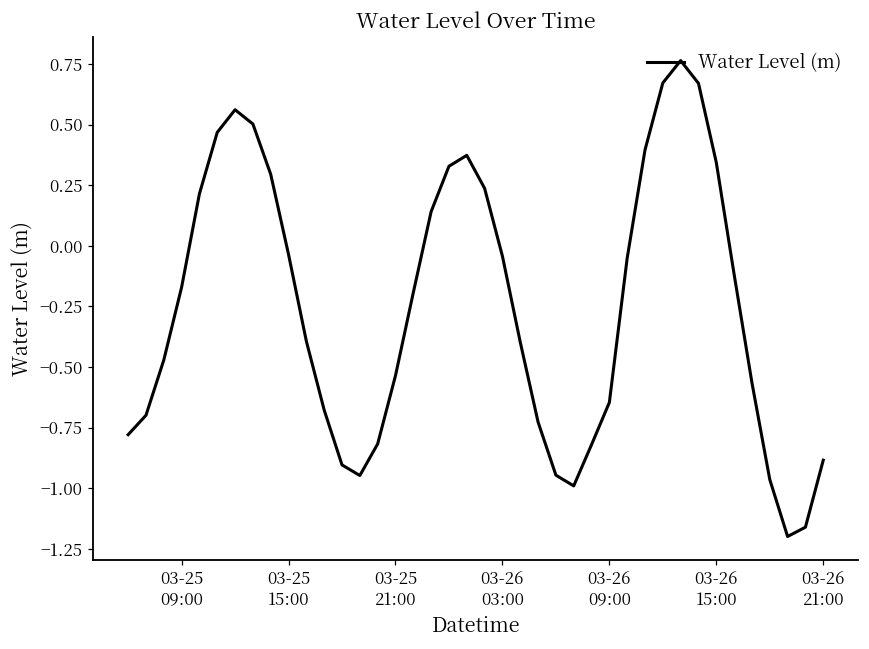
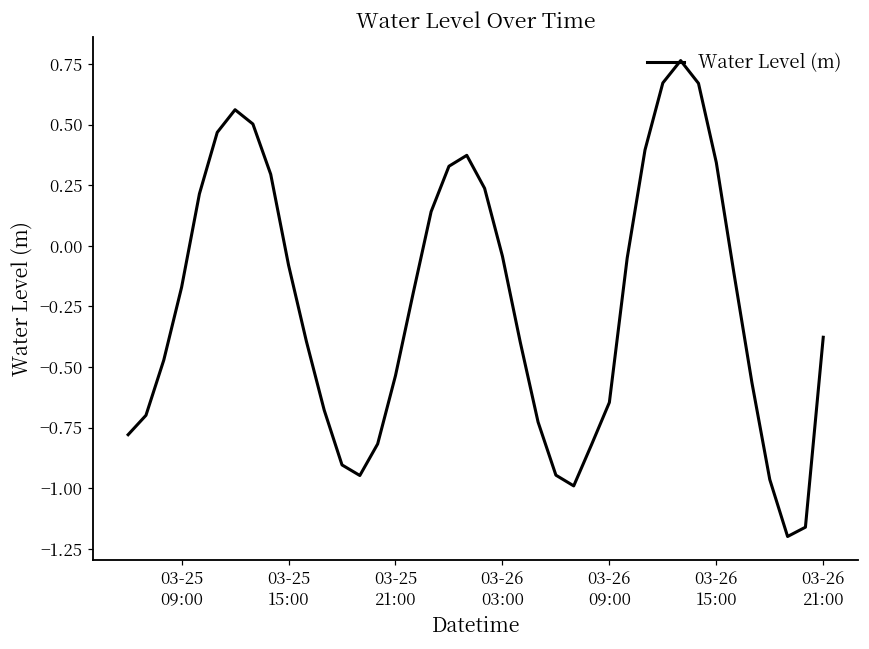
  {
    "03-25 09:00": -0.17,
-   "03-25 15:00": -0.04,
+   "03-25 15:00": -0.08,
    "03-25 21:00": -0.54,
    "03-26 03:00": -0.04,
    "03-26 09:00": -0.65,
    "03-26 15:00": 0.34,
-   "03-26 21:00": -0.88
+   "03-26 21:00": -0.38
  }
